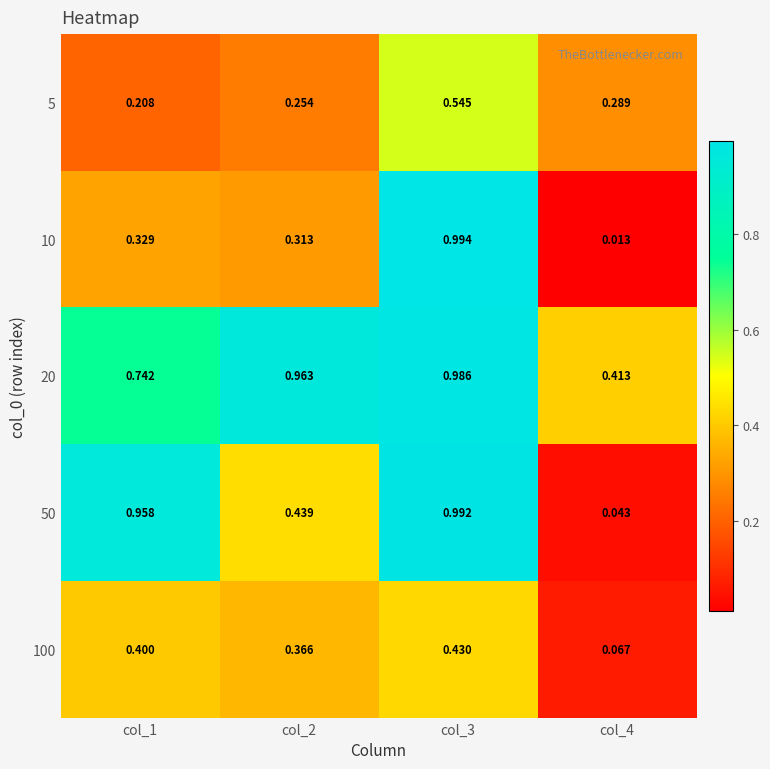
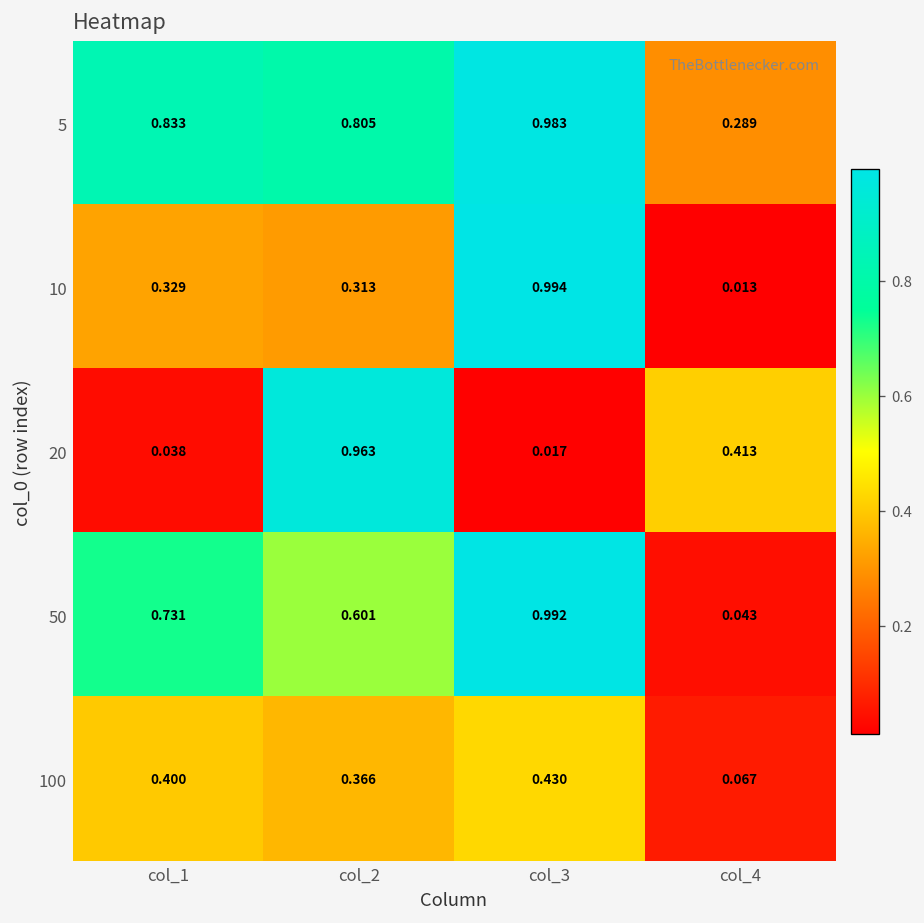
  {
    "5": {
-     "col_1": 0.208,
-     "col_2": 0.254,
-     "col_3": 0.545
+     "col_1": 0.833,
+     "col_2": 0.805,
+     "col_3": 0.983
    },
    "10": {
      "col_1": 0.329,
      "col_2": 0.313,
      "col_3": 0.994,
      "col_4": 0.013
    },
    "20": {
-     "col_1": 0.742,
+     "col_1": 0.038,
      "col_2": 0.963,
-     "col_3": 0.986,
+     "col_3": 0.017,
      "col_4": 0.413
    },
    "50": {
-     "col_1": 0.958,
-     "col_2": 0.439,
+     "col_1": 0.731,
+     "col_2": 0.601,
      "col_3": 0.992,
      "col_4": 0.043
    },
    "100": {
      "col_1": 0.400,
      "col_2": 0.366,
      "col_3": 0.430,
      "col_4": 0.067
    }
  }
